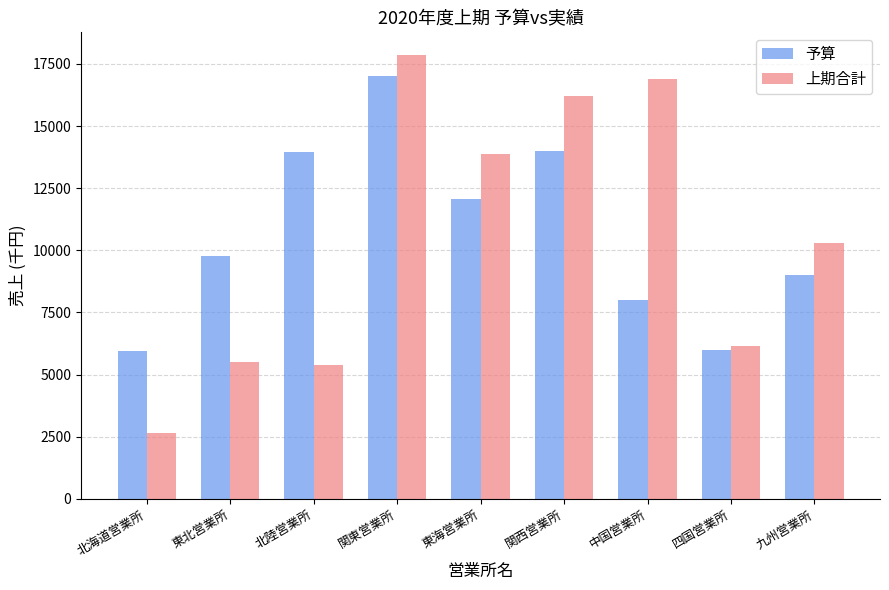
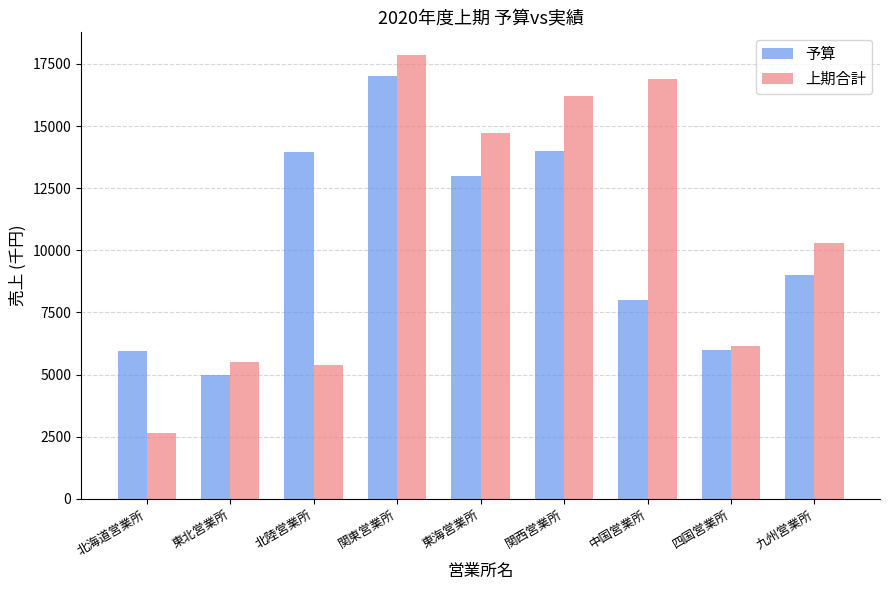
  {
    "予算": {
      "北海道営業所": 5900,
-     "東北営業所": 9800,
+     "東北営業所": 5000,
      "北陸営業所": 14000,
      "関東営業所": 17000,
-     "東海営業所": 12100,
+     "東海営業所": 13000,
      "関西営業所": 14000,
      "中国営業所": 8000,
      "四国営業所": 6000,
      "九州営業所": 9000
    },
    "上期合計": {
      "北海道営業所": 2700,
      "東北営業所": 5500,
      "北陸営業所": 5400,
      "関東営業所": 17900,
-     "東海営業所": 13900,
+     "東海営業所": 14700,
      "関西営業所": 16200,
      "中国営業所": 16900,
      "四国営業所": 6200,
      "九州営業所": 10300
    }
  }
